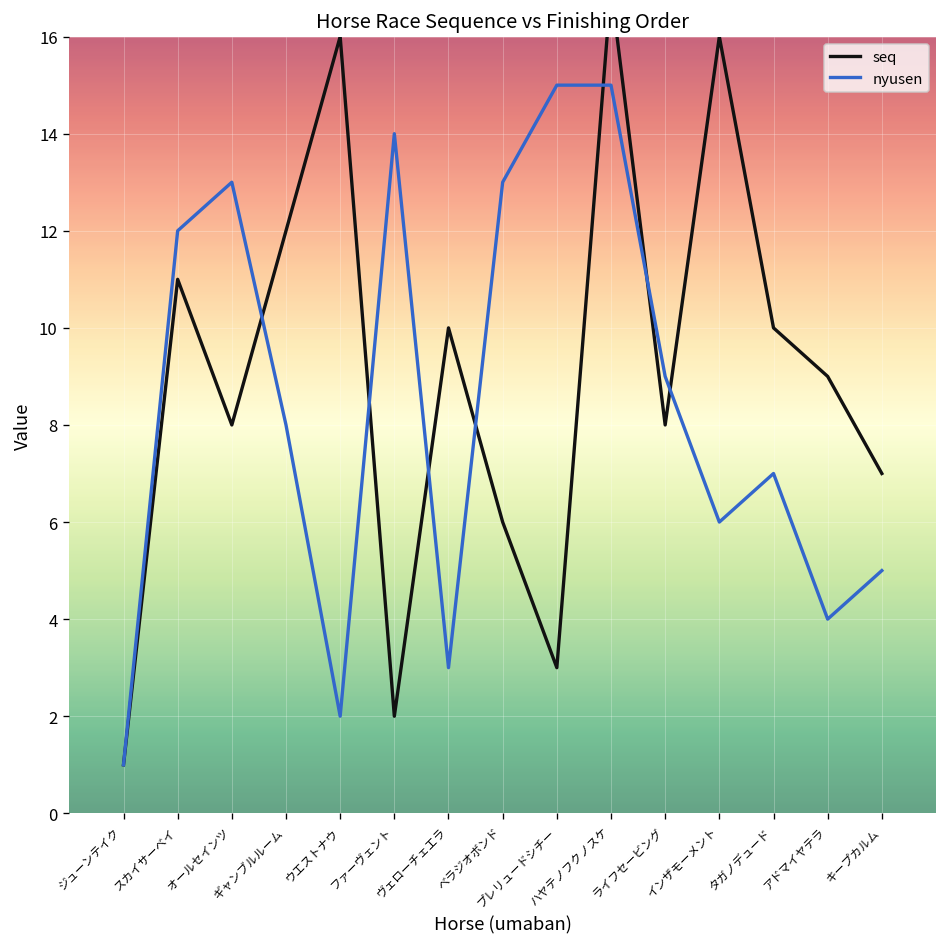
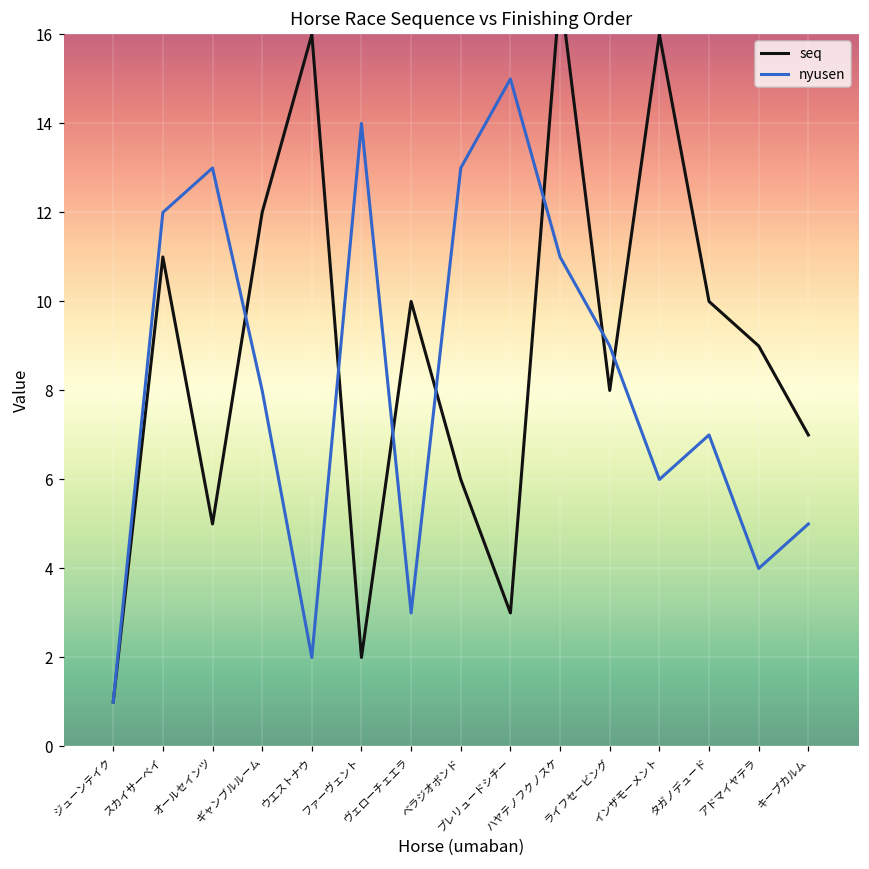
  {
    "seq": {
      "スカイサーベイ": 11,
-     "オールセインツ": 8,
+     "オールセインツ": 5,
      "ギャンブルルーム": 12,
      "ウエストナウ": 16,
      "ファーヴェント": 2,
      "ヴェローチェエラ": 10,
      "ベラジオボンド": 6,
      "プレリュードシチー": 3,
      "ライフセービング": 8,
      "インザモーメント": 16,
      "タガノデュード": 10,
      "アドマイヤテラ": 9,
      "キープカルム": 7
    },
    "nyusen": {
      "スカイサーベイ": 12,
      "オールセインツ": 13,
      "ギャンブルルーム": 8,
      "ウエストナウ": 2,
      "ファーヴェント": 14,
      "ヴェローチェエラ": 3,
      "ベラジオボンド": 13,
      "プレリュードシチー": 15,
-     "ハヤテノフクノスケ": 15,
+     "ハヤテノフクノスケ": 11,
      "ライフセービング": 9,
      "インザモーメント": 6,
      "タガノデュード": 7,
      "アドマイヤテラ": 4,
      "キープカルム": 5
    }
  }
